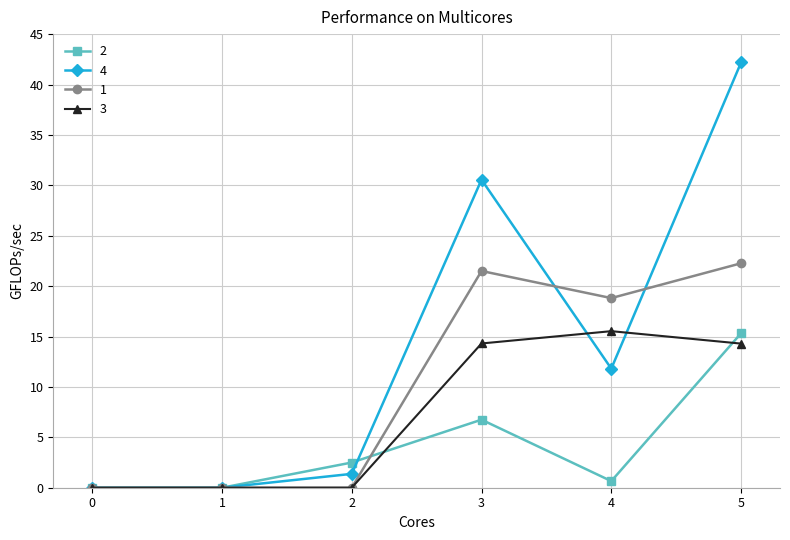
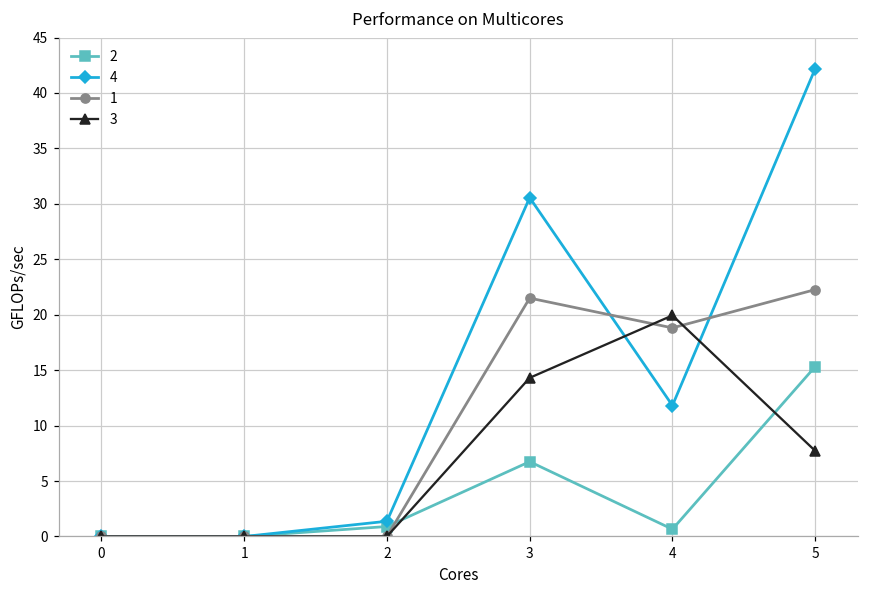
  {
    "2": {
-     "2": 2.5,
+     "2": 0.9,
      "3": 6.8,
      "4": 0.7,
      "5": 15.3
    },
    "4": {
      "2": 1.4,
      "3": 30.6,
      "4": 11.8,
      "5": 42.2
    },
    "1": {
      "3": 21.5,
      "4": 18.8,
      "5": 22.3
    },
    "3": {
      "3": 14.3,
-     "4": 15.5,
-     "5": 14.3
+     "4": 19.9,
+     "5": 7.7
    }
  }
